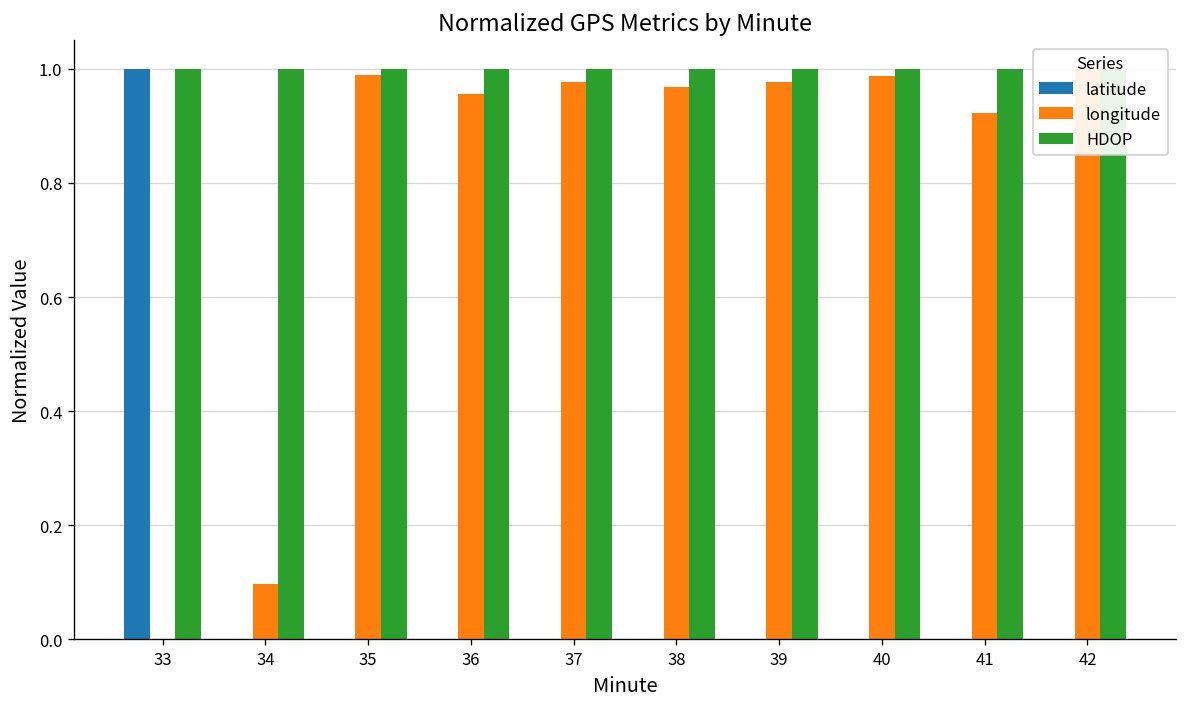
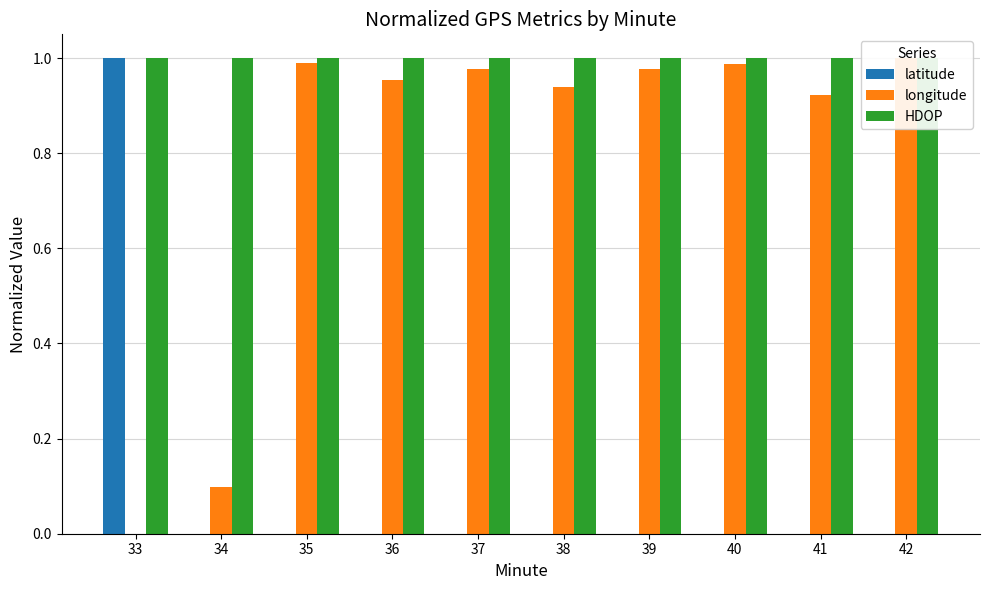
  {
    "latitude": {
      "33": 1.00,
      "36": 0.00
    },
    "longitude": {
      "33": 0.00,
      "34": 0.10,
      "35": 0.99,
      "36": 0.95,
      "37": 0.98,
-     "38": 0.97,
+     "38": 0.94,
      "39": 0.98,
      "40": 0.99,
      "41": 0.92
    },
    "HDOP": {
      "33": 1.00,
      "34": 1.00,
      "35": 1.00,
      "36": 1.00,
      "37": 1.00,
      "38": 1.00,
      "39": 1.00,
      "40": 1.00,
      "41": 1.00
    }
  }
